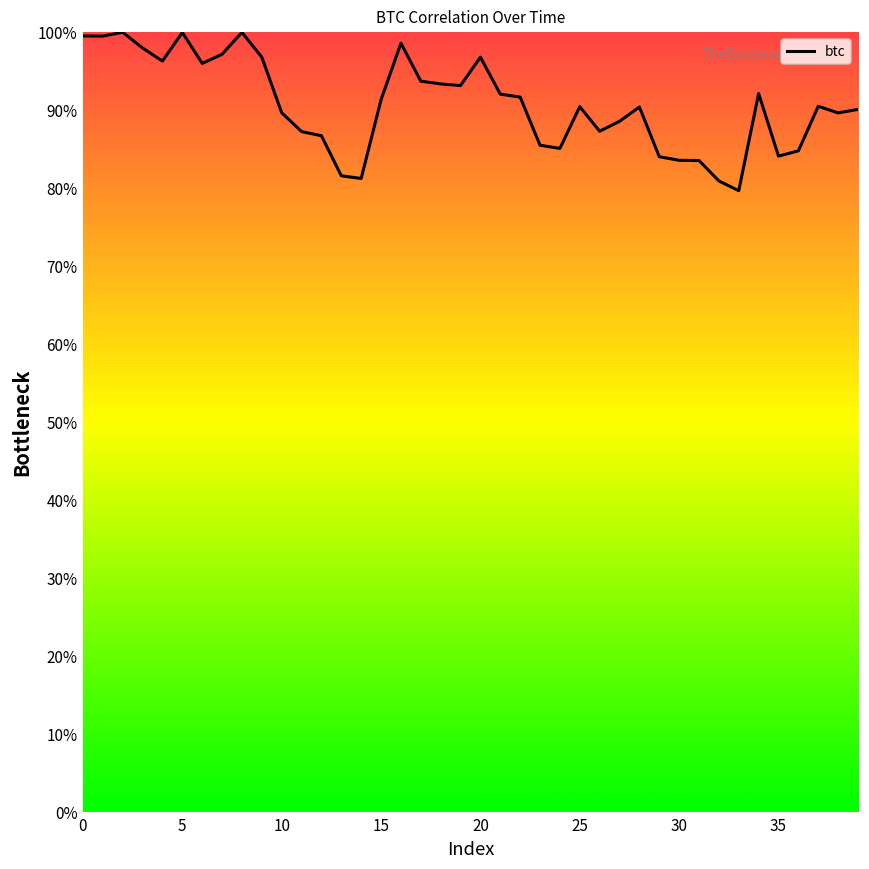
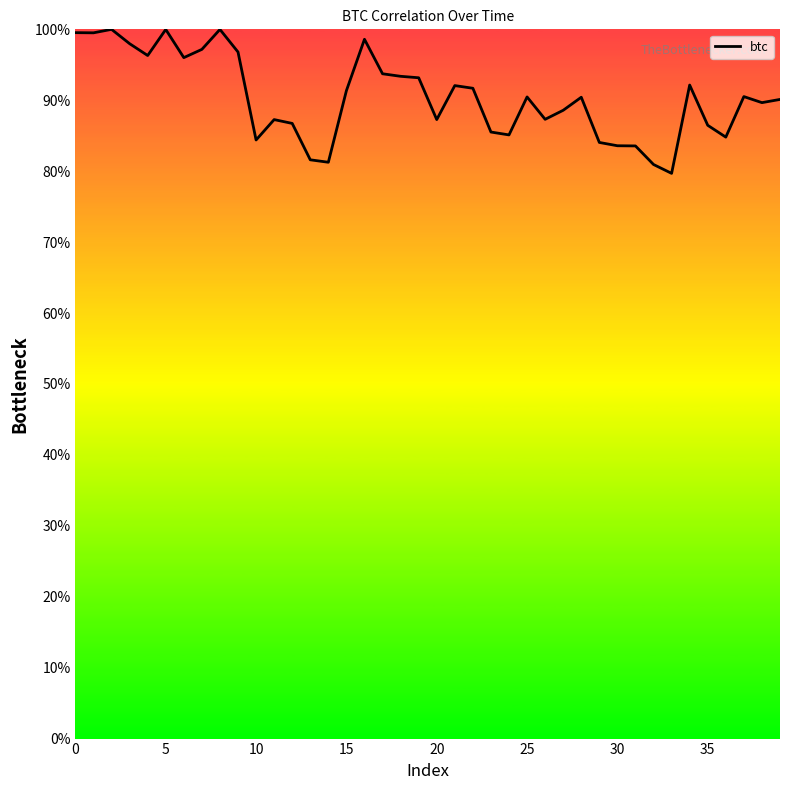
  {
    "0": "100%",
    "5": "100%",
-   "10": "90%",
+   "10": "84%",
    "15": "91%",
-   "20": "97%",
+   "20": "87%",
    "25": "90%",
    "30": "84%",
-   "35": "84%"
+   "35": "86%"
  }
